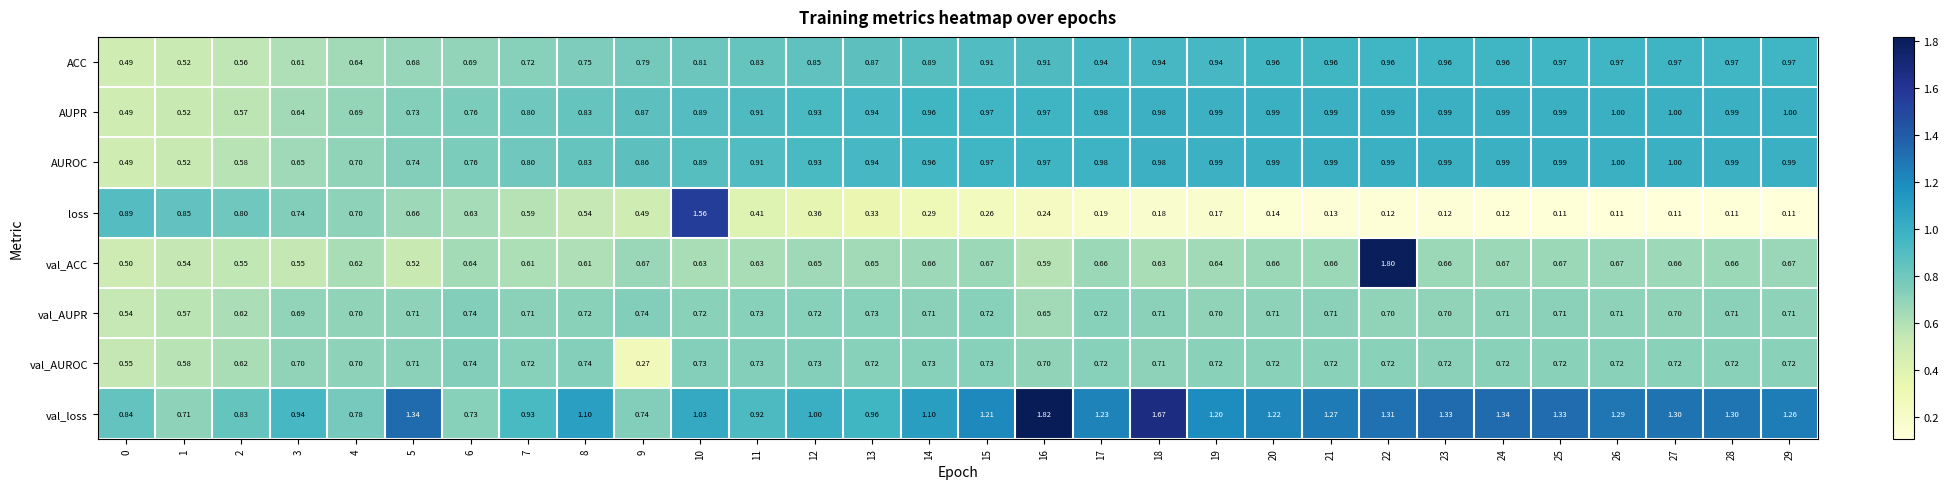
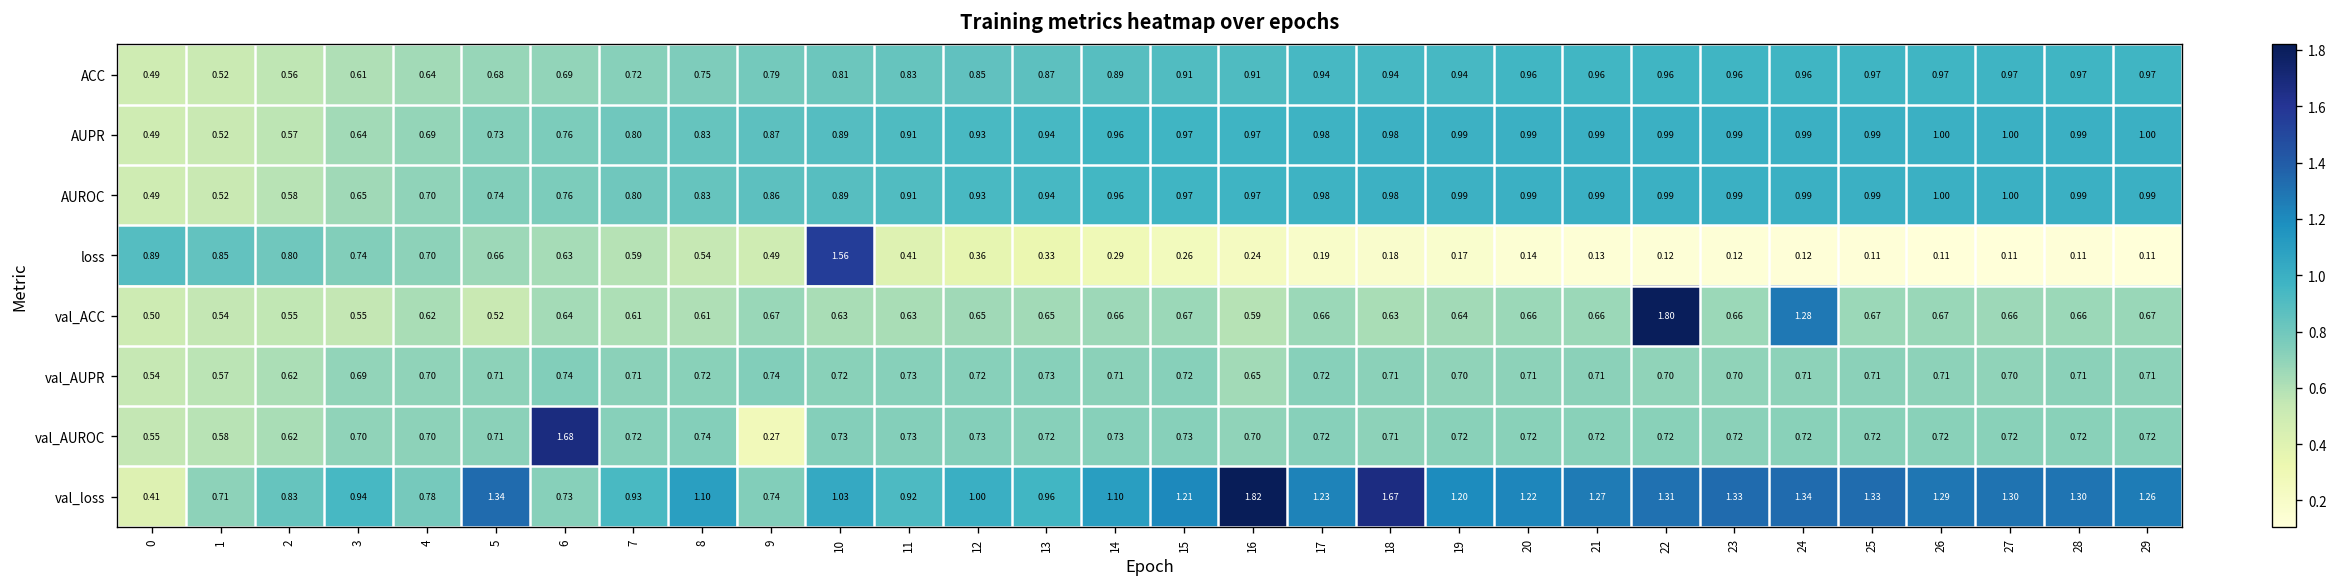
  {
    "val_ACC": {
      "0": 0.50,
      "1": 0.54,
      "2": 0.55,
      "3": 0.55,
      "4": 0.62,
      "5": 0.52,
      "6": 0.64,
      "7": 0.61,
      "8": 0.61,
      "9": 0.67,
      "10": 0.63,
      "11": 0.63,
      "12": 0.65,
      "13": 0.65,
      "14": 0.66,
      "15": 0.67,
      "16": 0.59,
      "17": 0.66,
      "18": 0.63,
      "19": 0.64,
      "20": 0.66,
      "21": 0.66,
      "22": 1.80,
      "23": 0.66,
-     "24": 0.67,
+     "24": 1.28,
      "25": 0.67,
      "26": 0.67,
      "27": 0.66,
      "28": 0.66,
      "29": 0.67
    },
    "val_AUROC": {
      "0": 0.55,
      "1": 0.58,
      "2": 0.62,
      "3": 0.70,
      "4": 0.70,
      "5": 0.71,
-     "6": 0.74,
+     "6": 1.68,
      "7": 0.72,
      "8": 0.74,
      "9": 0.27,
      "10": 0.73,
      "11": 0.73,
      "12": 0.73,
      "13": 0.72,
      "14": 0.73,
      "15": 0.73,
      "16": 0.70,
      "17": 0.72,
      "18": 0.71,
      "19": 0.72,
      "20": 0.72,
      "21": 0.72,
      "22": 0.72,
      "23": 0.72,
      "24": 0.72,
      "25": 0.72,
      "26": 0.72,
      "27": 0.72,
      "28": 0.72,
      "29": 0.72
    },
    "val_loss": {
-     "0": 0.84,
+     "0": 0.41,
      "1": 0.71,
      "2": 0.83,
      "3": 0.94,
      "4": 0.78,
      "5": 1.34,
      "6": 0.73,
      "7": 0.93,
      "8": 1.10,
      "9": 0.74,
      "10": 1.03,
      "11": 0.92,
      "12": 1.00,
      "13": 0.96,
      "14": 1.10,
      "15": 1.21,
      "16": 1.82,
      "17": 1.23,
      "18": 1.67,
      "19": 1.20,
      "20": 1.22,
      "21": 1.27,
      "22": 1.31,
      "23": 1.33,
      "24": 1.34,
      "25": 1.33,
      "26": 1.29,
      "27": 1.30,
      "28": 1.30,
      "29": 1.26
    }
  }
